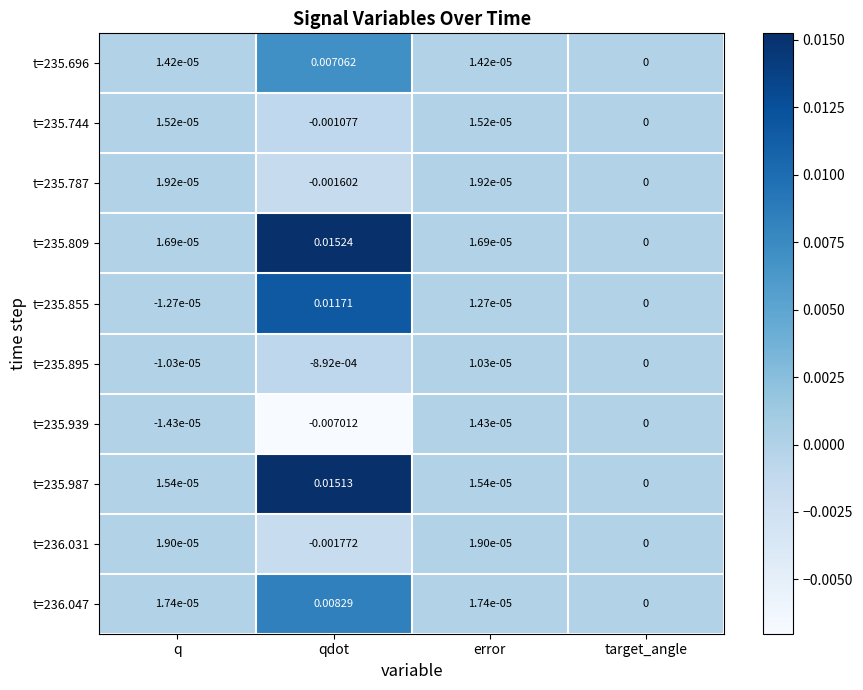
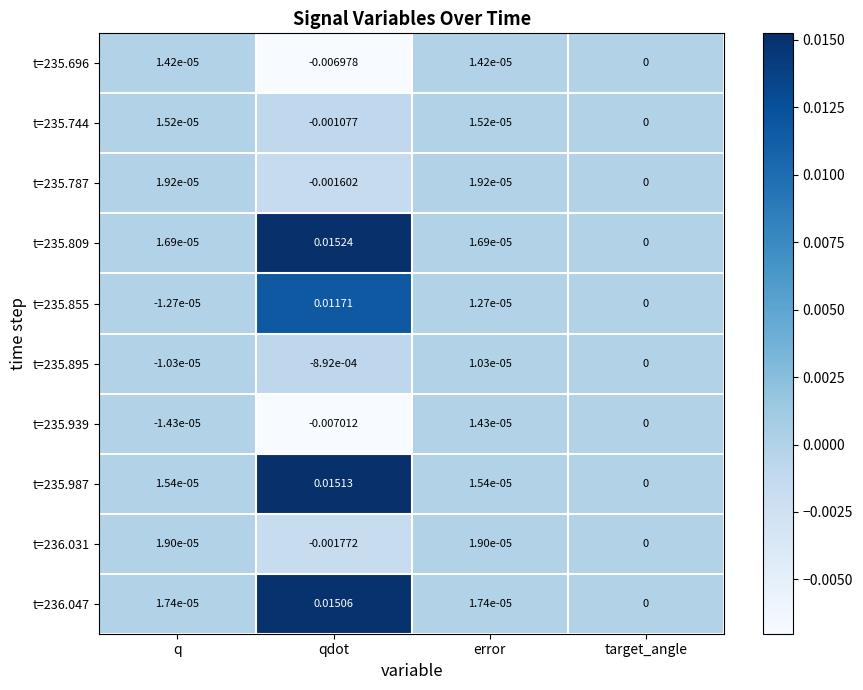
  {
    "t=235.696": {
      "q": "1.42e-05",
-     "qdot": "0.007062",
+     "qdot": "-0.006978",
      "error": "1.42e-05",
      "target_angle": "0"
    },
    "t=235.744": {
      "q": "1.52e-05",
      "qdot": "-0.001077",
      "error": "1.52e-05",
      "target_angle": "0"
    },
    "t=235.787": {
      "q": "1.92e-05",
      "qdot": "-0.001602",
      "error": "1.92e-05",
      "target_angle": "0"
    },
    "t=235.809": {
      "q": "1.69e-05",
      "qdot": "0.01524",
      "error": "1.69e-05",
      "target_angle": "0"
    },
    "t=235.855": {
      "q": "-1.27e-05",
      "qdot": "0.01171",
      "error": "1.27e-05",
      "target_angle": "0"
    },
    "t=235.895": {
      "q": "-1.03e-05",
      "qdot": "-8.92e-04",
      "error": "1.03e-05",
      "target_angle": "0"
    },
    "t=235.939": {
      "q": "-1.43e-05",
      "qdot": "-0.007012",
      "error": "1.43e-05",
      "target_angle": "0"
    },
    "t=235.987": {
      "q": "1.54e-05",
      "qdot": "0.01513",
      "error": "1.54e-05",
      "target_angle": "0"
    },
    "t=236.031": {
      "q": "1.90e-05",
      "qdot": "-0.001772",
      "error": "1.90e-05",
      "target_angle": "0"
    },
    "t=236.047": {
      "q": "1.74e-05",
-     "qdot": "0.00829",
+     "qdot": "0.01506",
      "error": "1.74e-05",
      "target_angle": "0"
    }
  }
